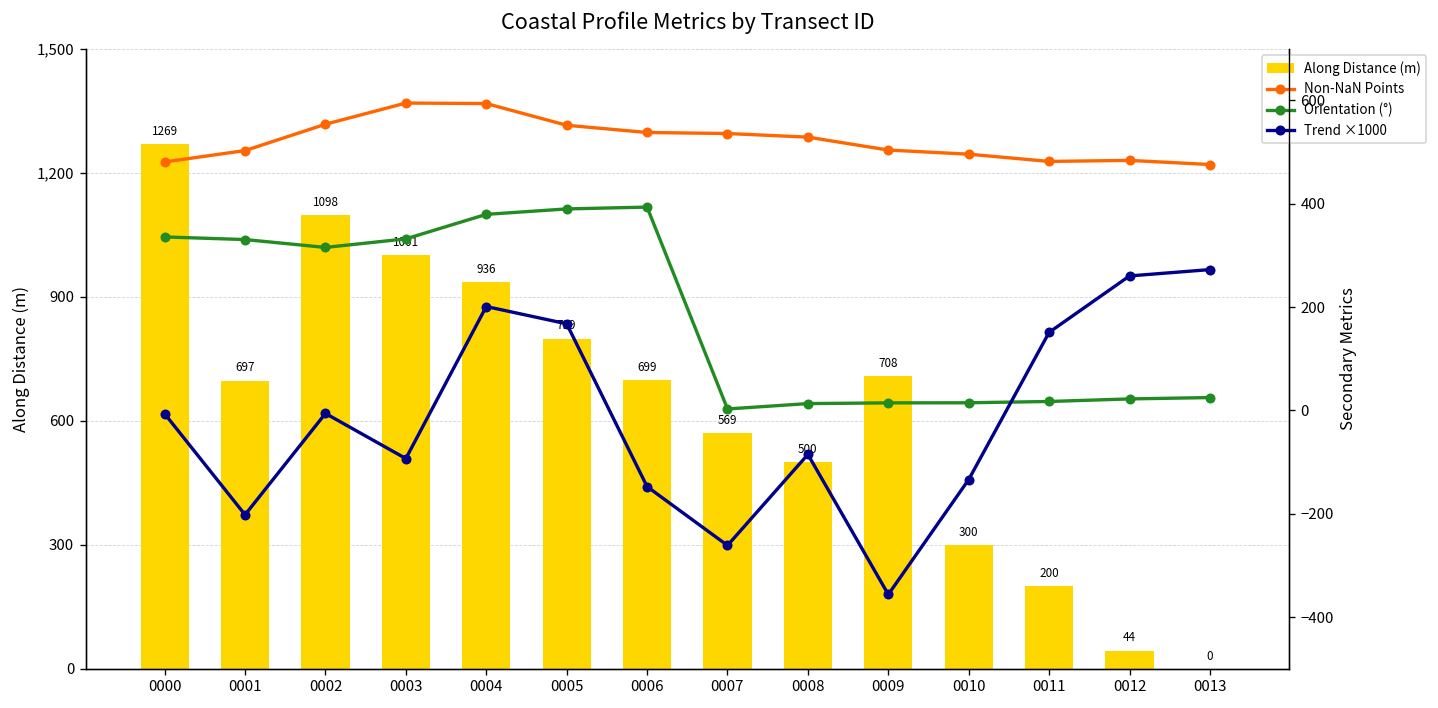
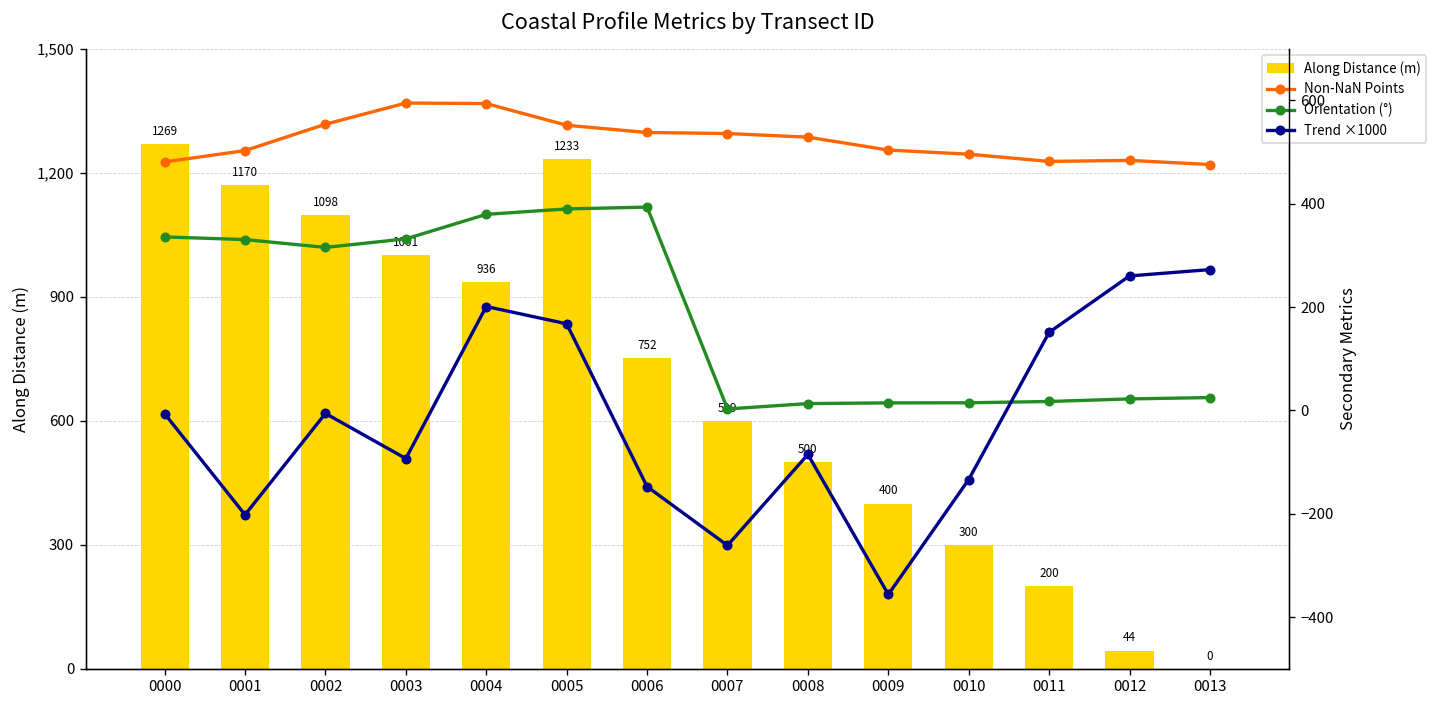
  {
    "Along Distance (m)": {
      "0000": 1269,
-     "0001": 697,
+     "0001": 1170,
      "0002": 1098,
      "0004": 936,
-     "0005": 799,
-     "0006": 699,
-     "0007": 569,
-     "0009": 708,
+     "0005": 1233,
+     "0006": 752,
+     "0007": 599,
+     "0009": 400,
      "0010": 300,
      "0011": 200,
      "0012": 44,
      "0013": 0
    }
  }
